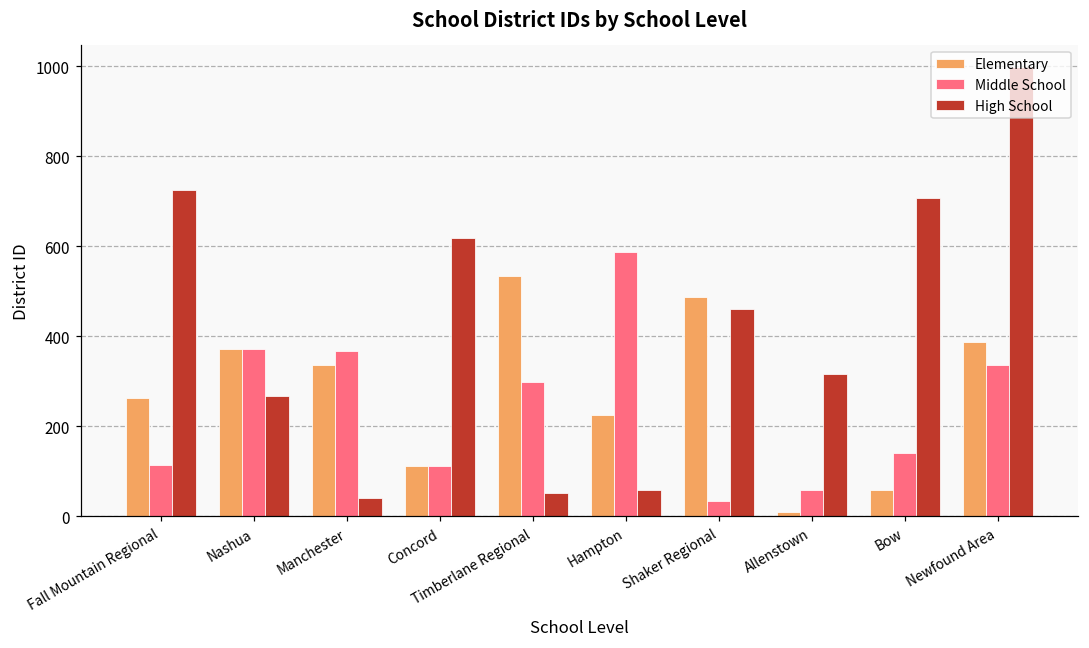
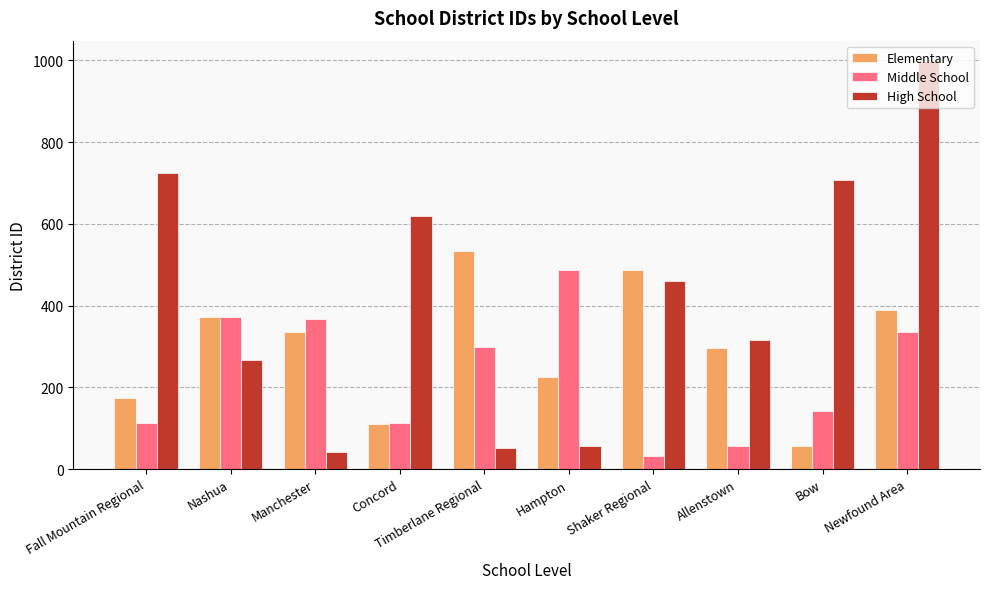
  {
    "Elementary": {
-     "Fall Mountain Regional": 260,
+     "Fall Mountain Regional": 170,
      "Nashua": 370,
      "Manchester": 340,
      "Concord": 110,
      "Timberlane Regional": 530,
      "Hampton": 230,
      "Shaker Regional": 490,
-     "Allenstown": 10,
+     "Allenstown": 300,
      "Bow": 60,
      "Newfound Area": 390
    },
    "Middle School": {
      "Fall Mountain Regional": 110,
      "Nashua": 370,
      "Manchester": 370,
      "Concord": 110,
      "Timberlane Regional": 300,
-     "Hampton": 590,
+     "Hampton": 490,
      "Shaker Regional": 30,
      "Allenstown": 60,
      "Bow": 140,
      "Newfound Area": 340
    },
    "High School": {
      "Fall Mountain Regional": 730,
      "Nashua": 270,
      "Manchester": 40,
      "Concord": 620,
      "Timberlane Regional": 50,
      "Hampton": 60,
      "Shaker Regional": 460,
      "Allenstown": 320,
      "Bow": 710
    }
  }
